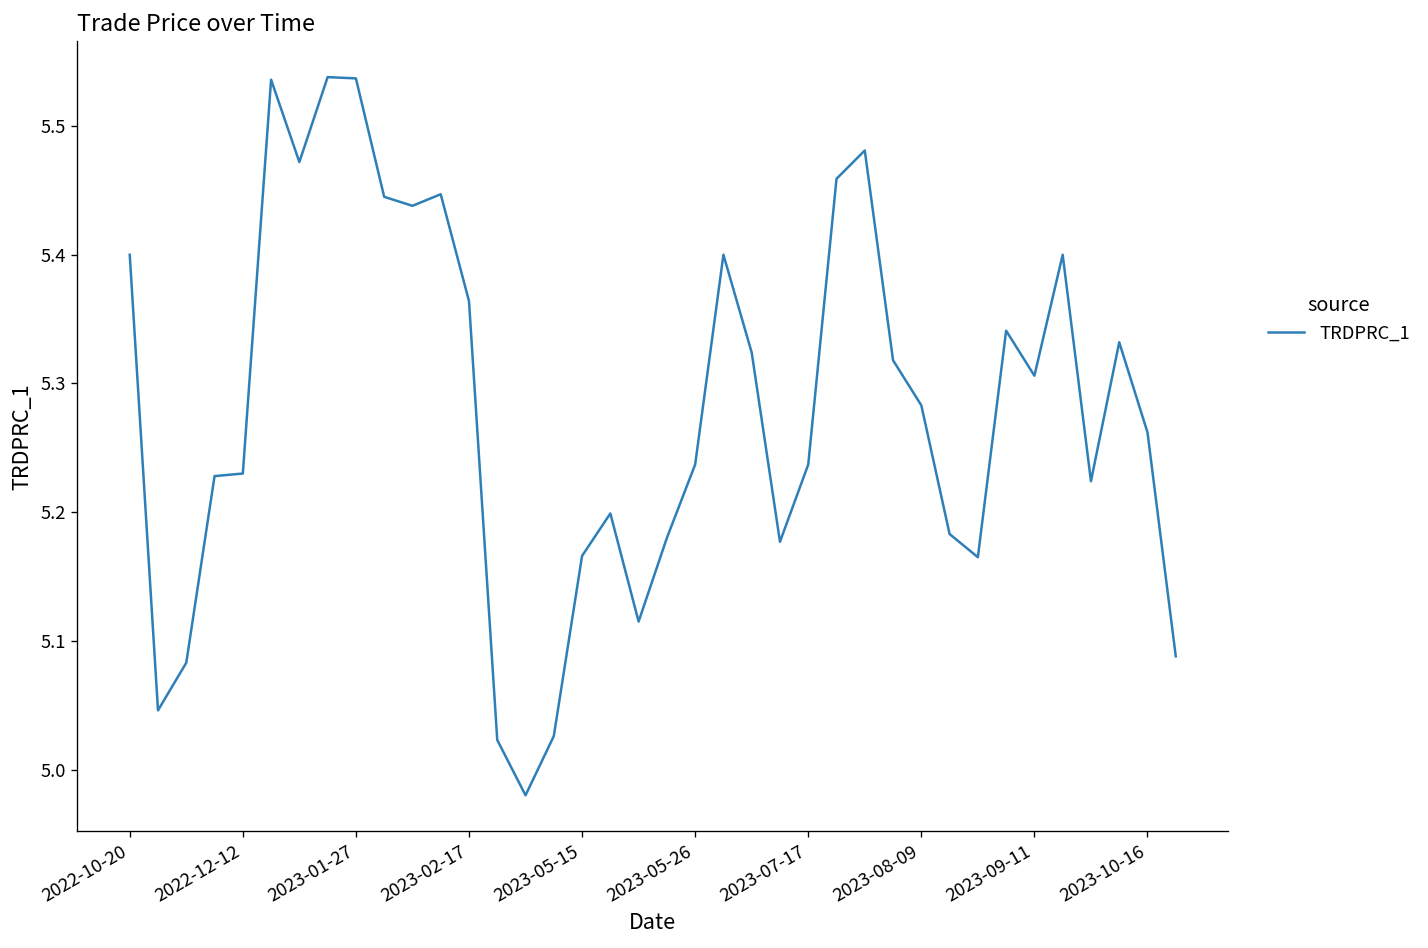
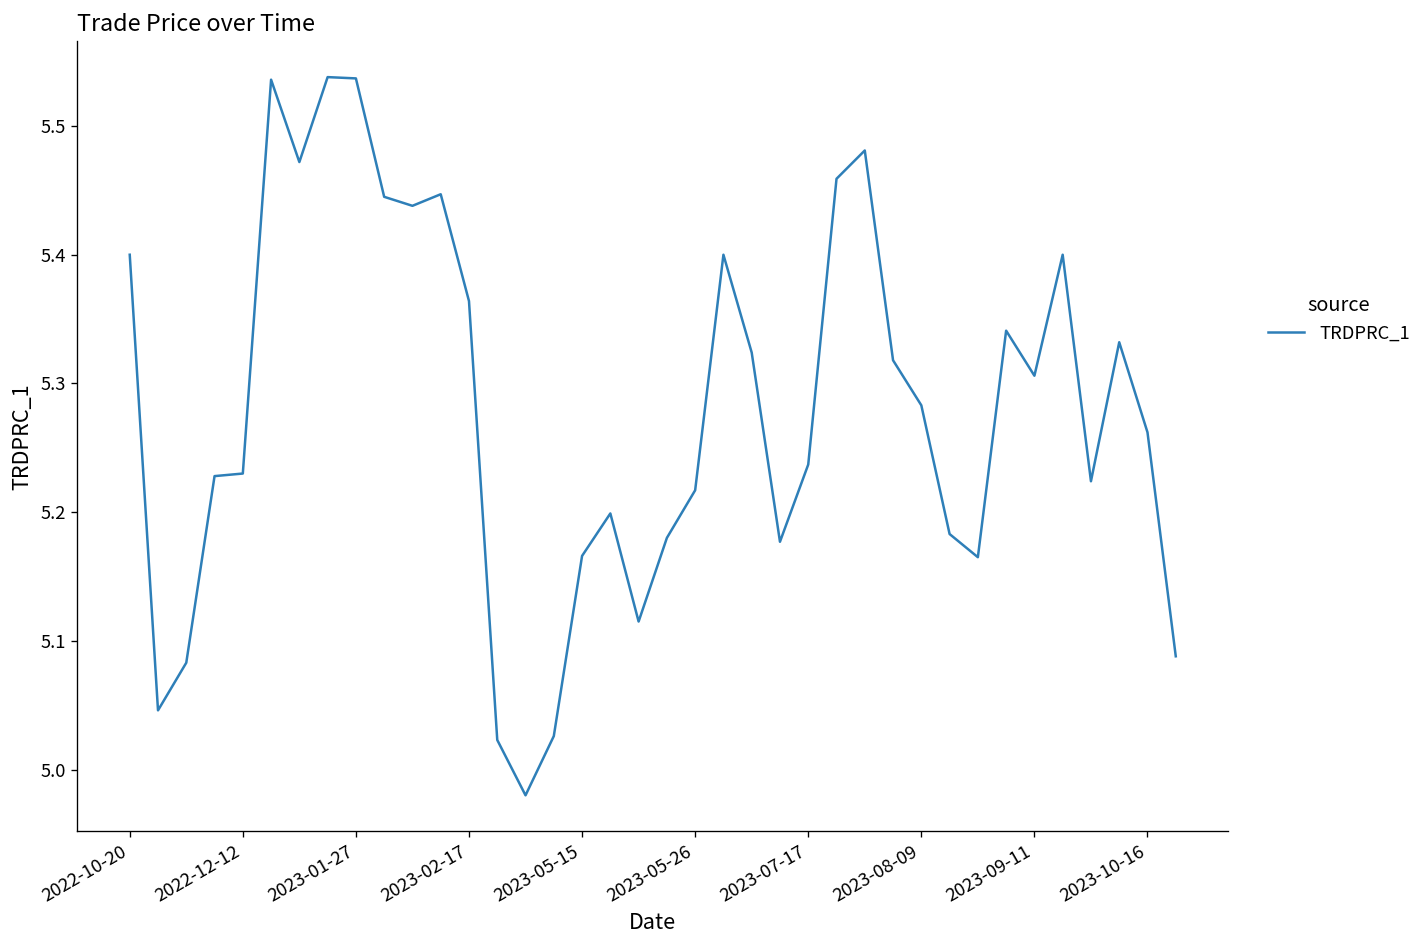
  {
    "2022-10-20": 5.400,
    "2022-12-12": 5.230,
    "2023-01-27": 5.537,
    "2023-02-17": 5.364,
    "2023-05-15": 5.166,
-   "2023-05-26": 5.237,
+   "2023-05-26": 5.217,
    "2023-07-17": 5.237,
    "2023-08-09": 5.283,
    "2023-09-11": 5.306,
    "2023-10-16": 5.262
  }
